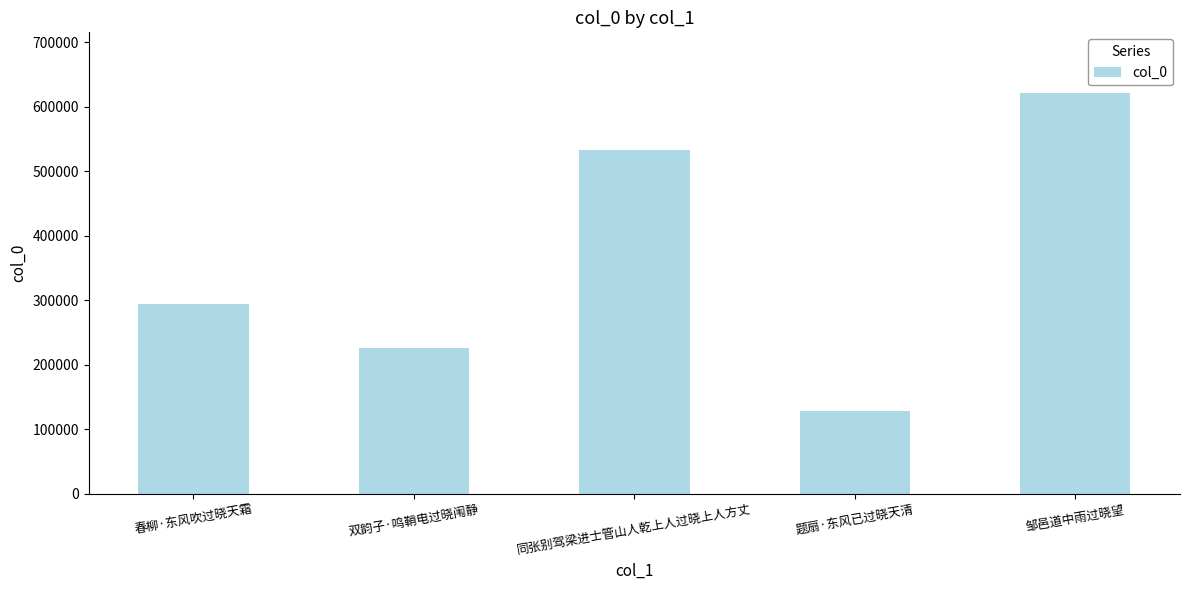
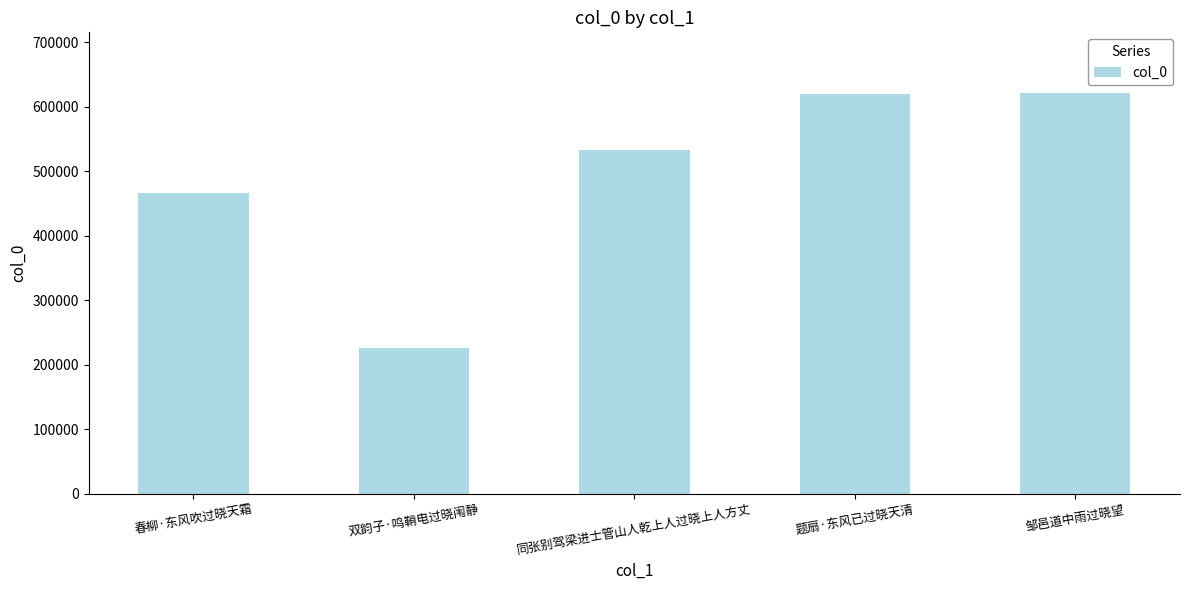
  {
-   "春柳·东风吹过晓天霜": 290000,
+   "春柳·东风吹过晓天霜": 470000,
    "双韵子·鸣鞘电过晓闱静": 230000,
    "同张别驾梁进士管山人乾上人过晓上人方丈": 530000,
-   "题扇·东风已过晓天清": 130000,
+   "题扇·东风已过晓天清": 620000,
    "邹邑道中雨过晓望": 620000
  }
